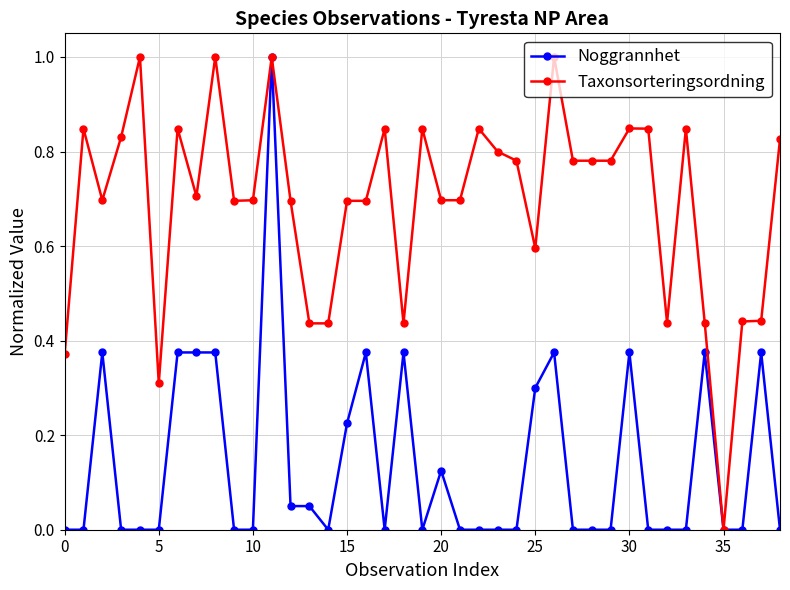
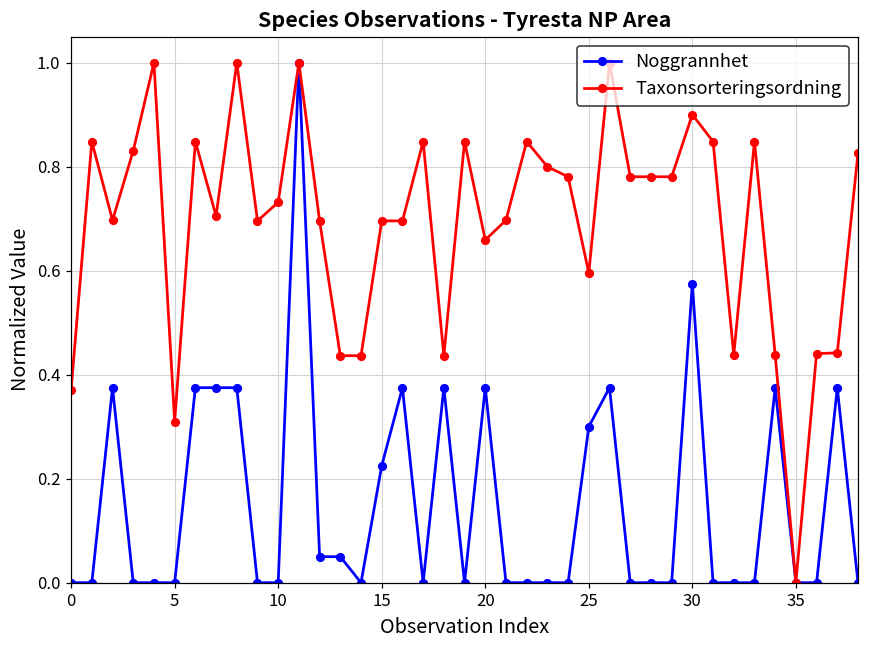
  {
    "Noggrannhet": {
      "0": 0.00,
      "5": 0.00,
      "10": 0.00,
      "15": 0.23,
-     "20": 0.13,
+     "20": 0.38,
      "25": 0.30,
-     "30": 0.38
+     "30": 0.58
    },
    "Taxonsorteringsordning": {
      "0": 0.37,
      "5": 0.31,
-     "10": 0.70,
+     "10": 0.73,
      "15": 0.70,
-     "20": 0.70,
+     "20": 0.66,
      "25": 0.60,
-     "30": 0.85
+     "30": 0.90
    }
  }
